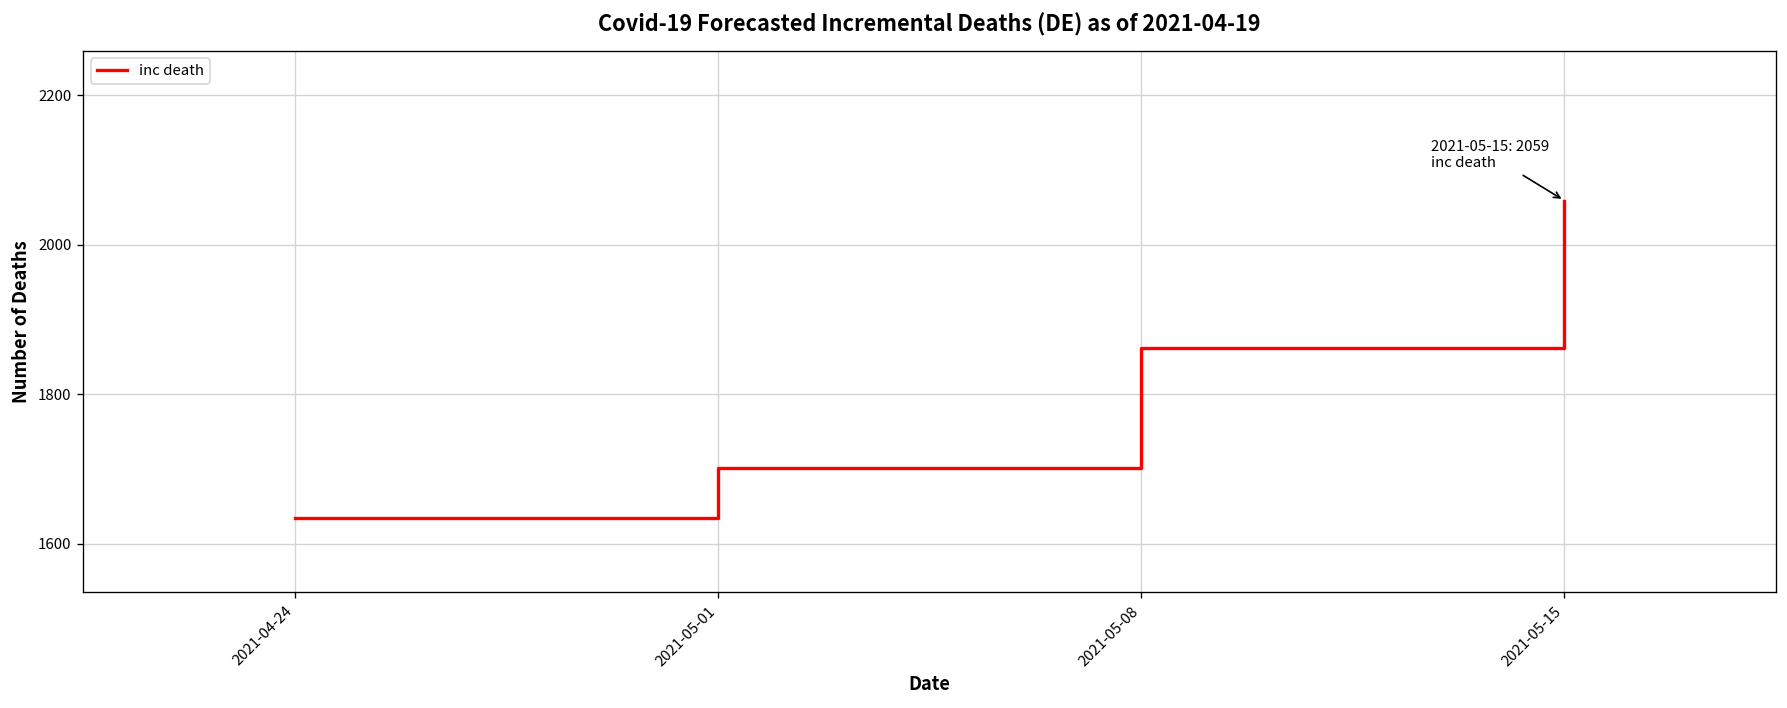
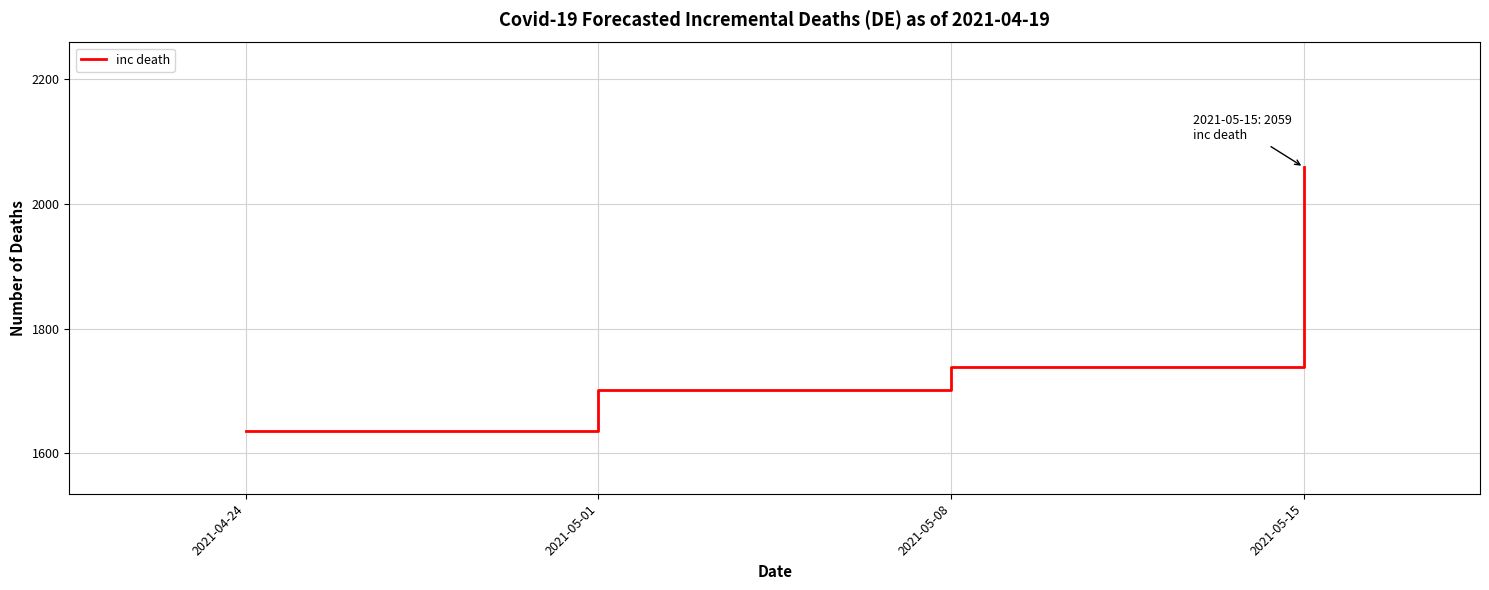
  {
    "2021-04-24": 1640,
    "2021-05-01": 1700,
-   "2021-05-08": 1860
+   "2021-05-08": 1740
  }
